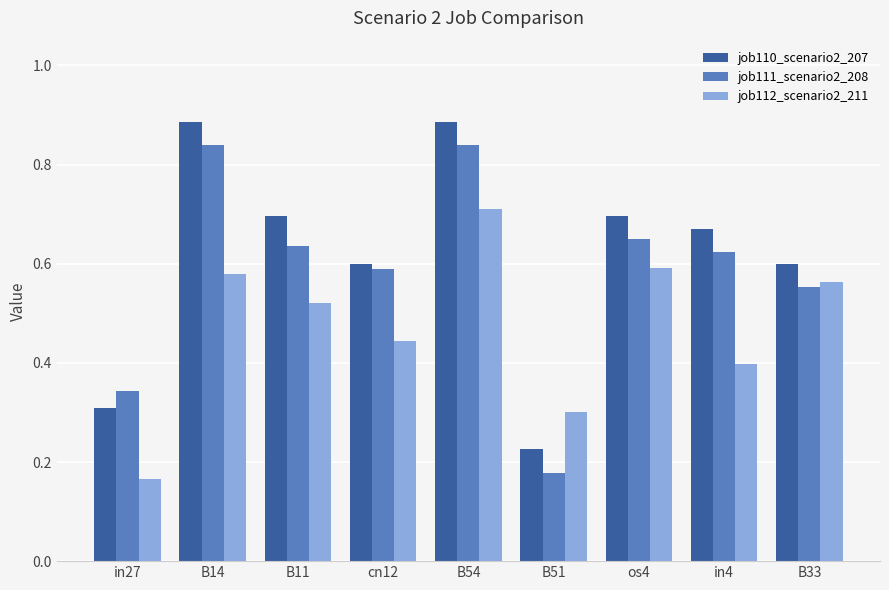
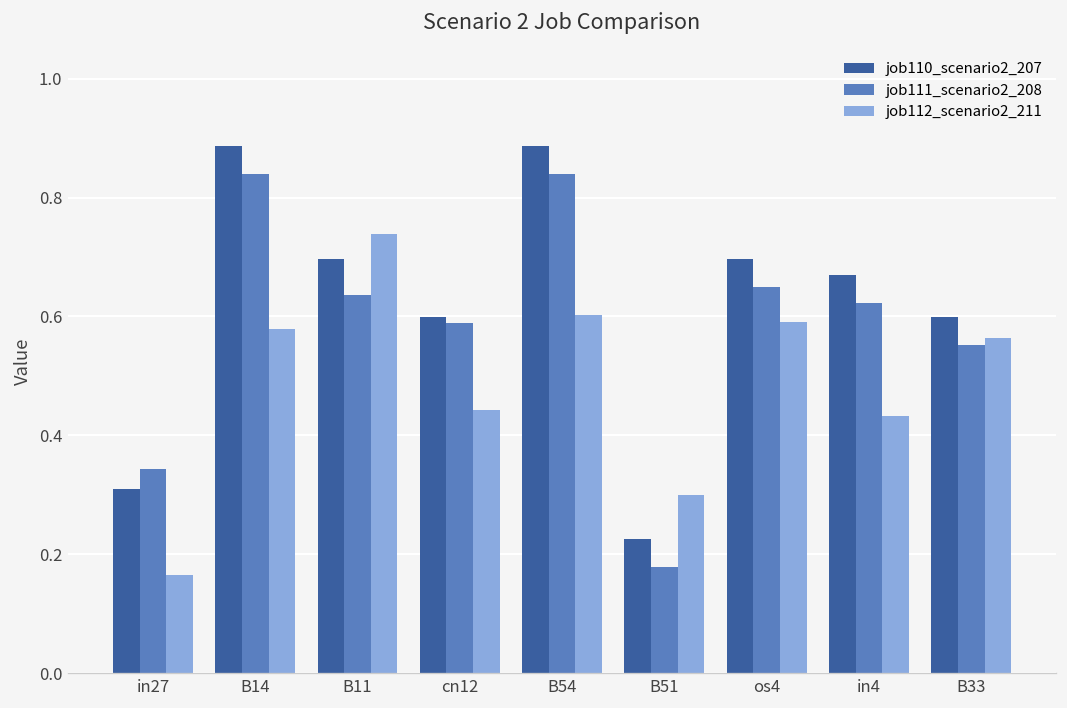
  {
    "job112_scenario2_211": {
      "in27": 0.17,
      "B14": 0.58,
-     "B11": 0.52,
+     "B11": 0.74,
      "cn12": 0.44,
-     "B54": 0.71,
+     "B54": 0.60,
      "B51": 0.30,
      "os4": 0.59,
-     "in4": 0.40,
+     "in4": 0.43,
      "B33": 0.56
    }
  }
